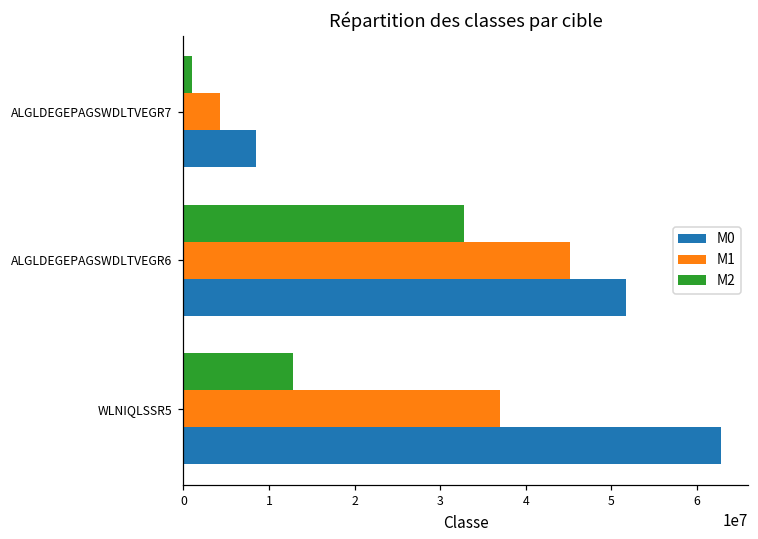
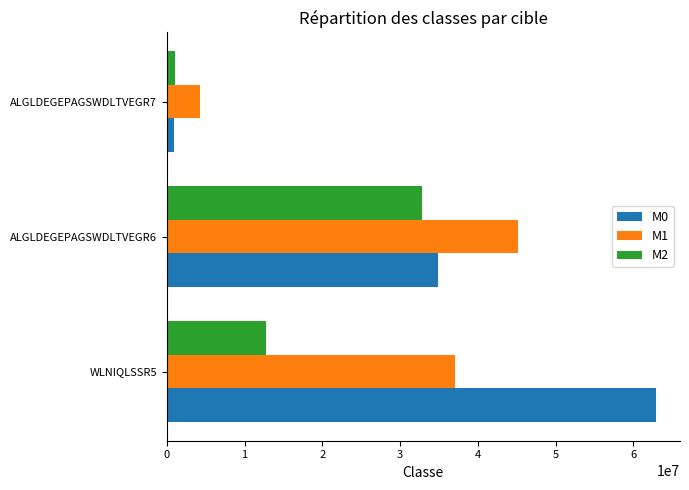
  {
    "M0": {
-     "ALGLDEGEPAGSWDLTVEGR7": 8000000,
-     "ALGLDEGEPAGSWDLTVEGR6": 52000000,
+     "ALGLDEGEPAGSWDLTVEGR7": 1000000,
+     "ALGLDEGEPAGSWDLTVEGR6": 35000000,
      "WLNIQLSSR5": 63000000
    },
    "M1": {
      "ALGLDEGEPAGSWDLTVEGR7": 4000000,
      "ALGLDEGEPAGSWDLTVEGR6": 45000000,
      "WLNIQLSSR5": 37000000
    },
    "M2": {
      "ALGLDEGEPAGSWDLTVEGR7": 1000000,
      "ALGLDEGEPAGSWDLTVEGR6": 33000000,
      "WLNIQLSSR5": 13000000
    }
  }
